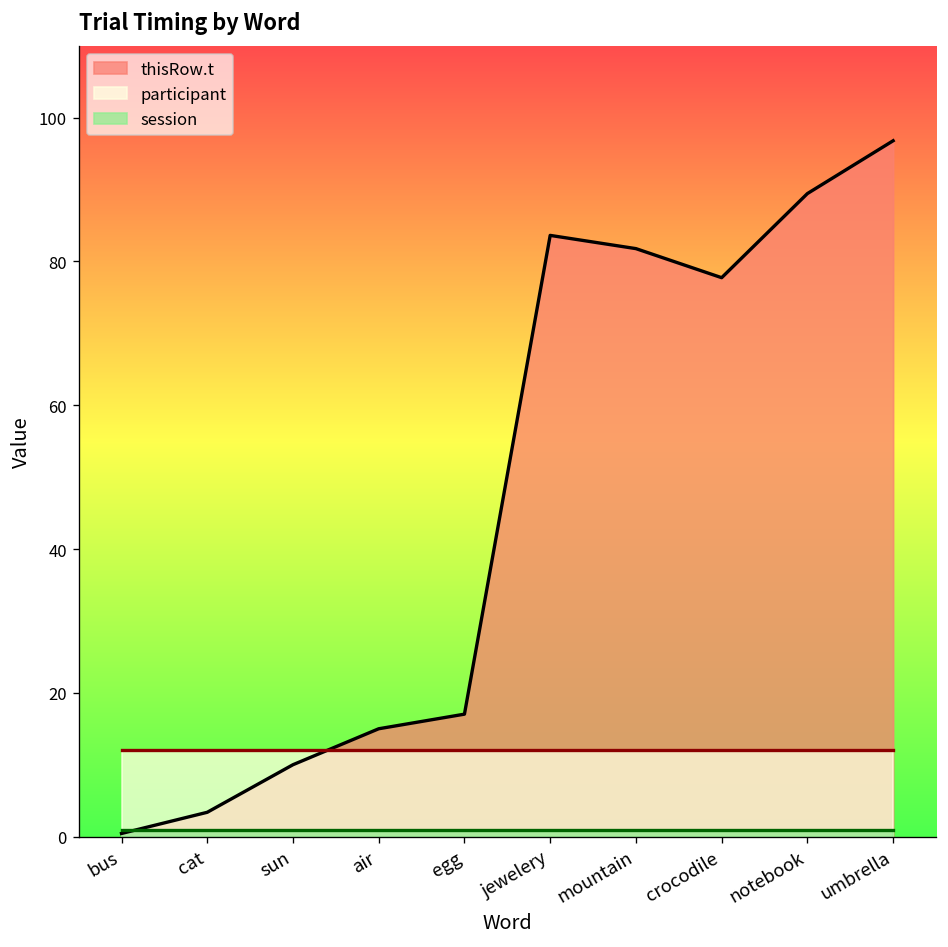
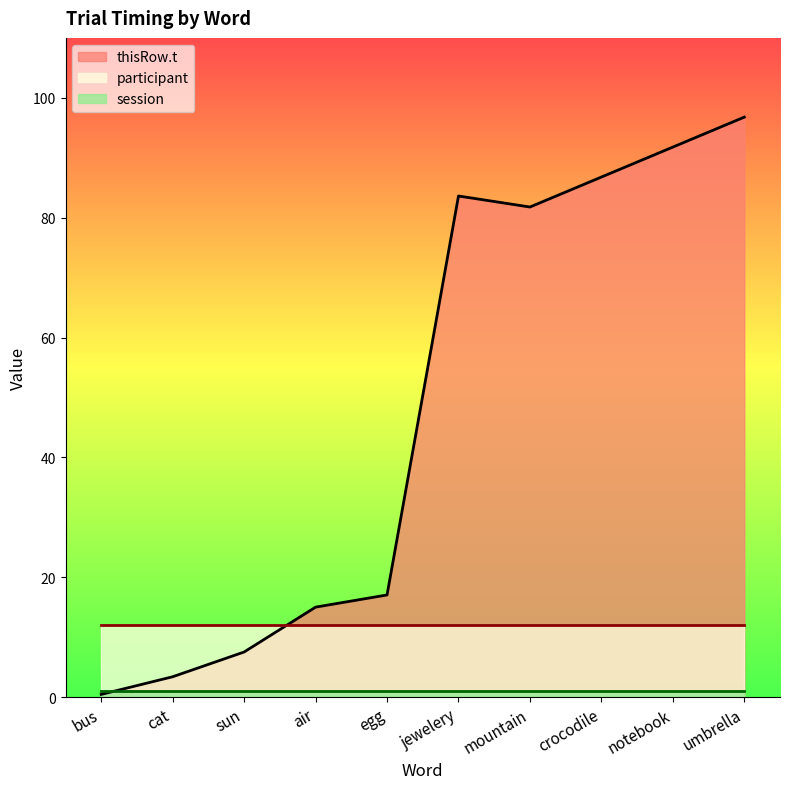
  {
    "thisRow.t": {
      "bus": 0,
      "cat": 3,
-     "sun": 10,
+     "sun": 8,
      "air": 15,
      "egg": 17,
      "jewelery": 84,
      "mountain": 82,
-     "crocodile": 78,
-     "notebook": 89,
+     "crocodile": 87,
+     "notebook": 92,
      "umbrella": 97
    },
    "participant": {
      "bus": 12,
      "cat": 12,
      "sun": 12,
      "air": 12,
      "egg": 12,
      "jewelery": 12,
      "mountain": 12,
      "crocodile": 12,
      "notebook": 12,
      "umbrella": 12
    },
    "session": {
      "bus": 1,
      "cat": 1,
      "sun": 1,
      "air": 1,
      "egg": 1,
      "jewelery": 1,
      "mountain": 1,
      "crocodile": 1,
      "notebook": 1,
      "umbrella": 1
    }
  }
